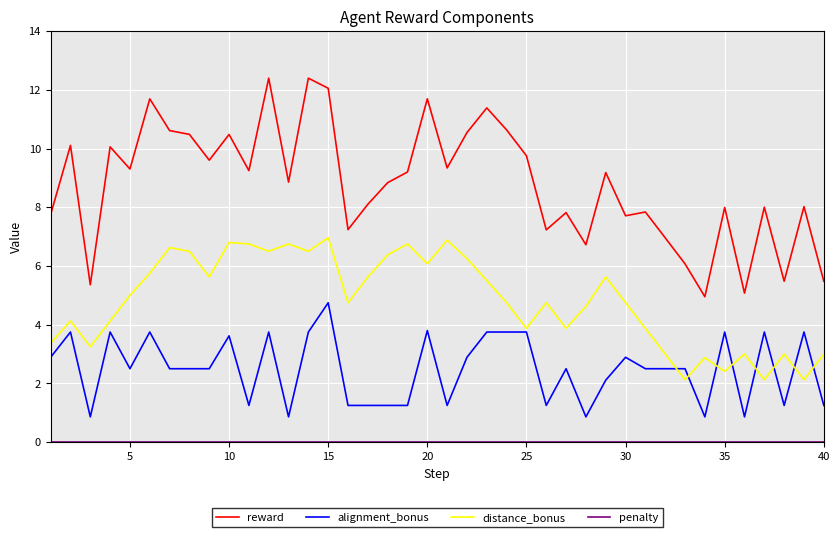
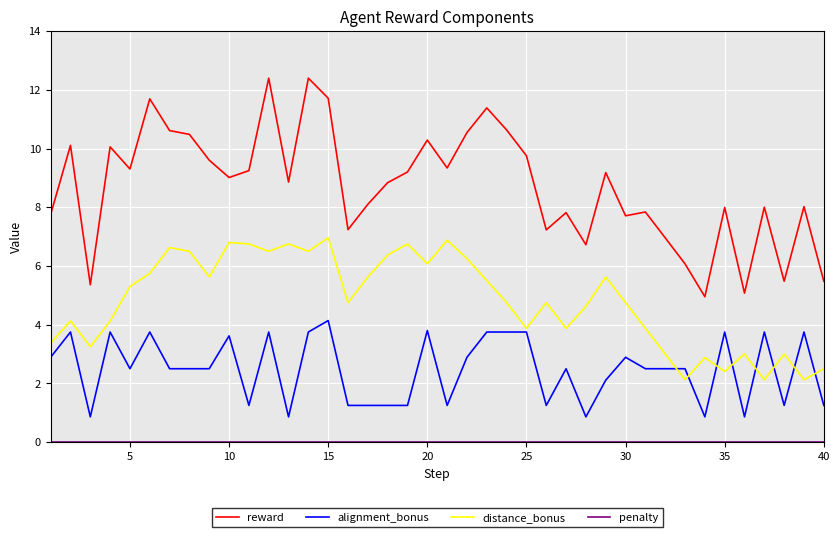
  {
    "reward": {
      "5": 9.3,
-     "10": 10.5,
-     "15": 12.1,
-     "20": 11.7,
+     "10": 9.0,
+     "15": 11.7,
+     "20": 10.3,
      "25": 9.8,
      "30": 7.7,
      "35": 8.0,
      "40": 5.5
    },
    "alignment_bonus": {
      "5": 2.5,
      "10": 3.6,
-     "15": 4.7,
+     "15": 4.1,
      "20": 3.8,
      "25": 3.8,
      "30": 2.9,
      "35": 3.8,
      "40": 1.3
    },
    "distance_bonus": {
-     "5": 5.0,
+     "5": 5.3,
      "10": 6.8,
      "15": 7.0,
      "20": 6.1,
      "25": 3.9,
      "30": 4.7,
      "35": 2.4,
-     "40": 3.0
+     "40": 2.5
    },
    "penalty": {
      "5": 0.0,
      "10": 0.0,
      "15": 0.0,
      "20": 0.0,
      "25": 0.0,
      "30": 0.0,
      "35": 0.0,
      "40": 0.0
    }
  }
